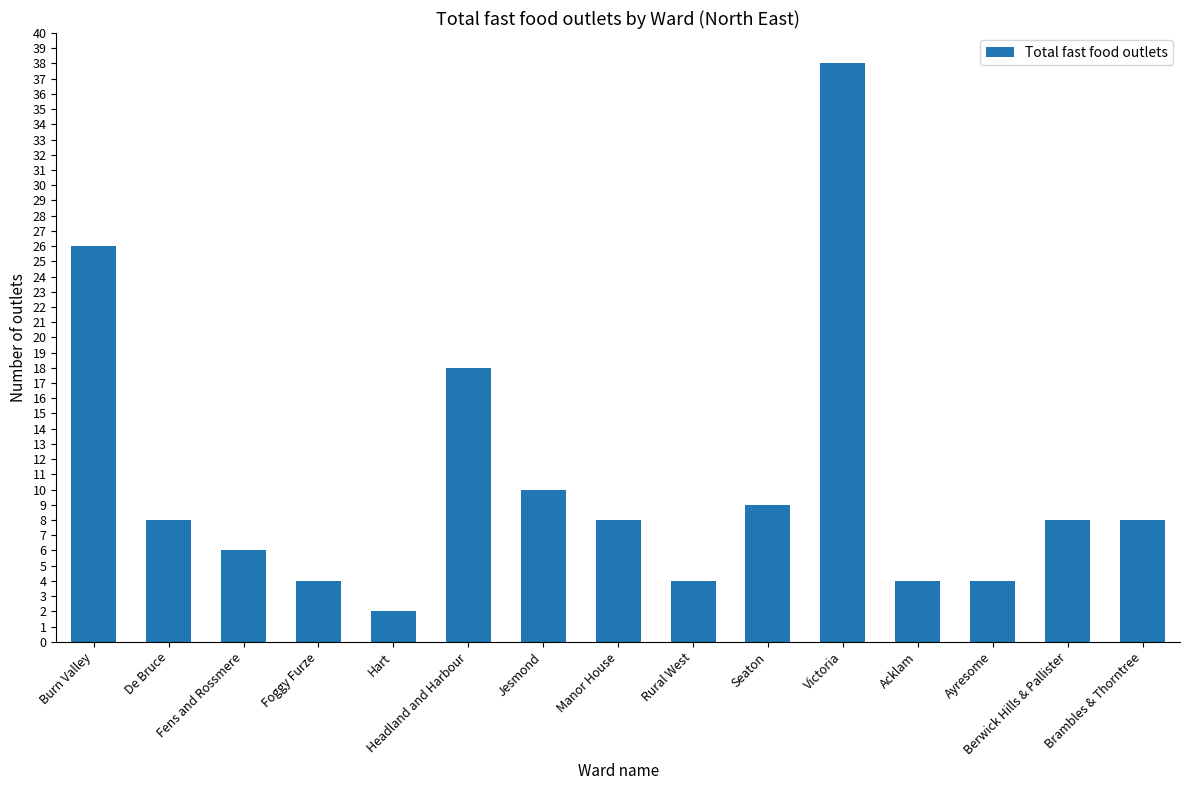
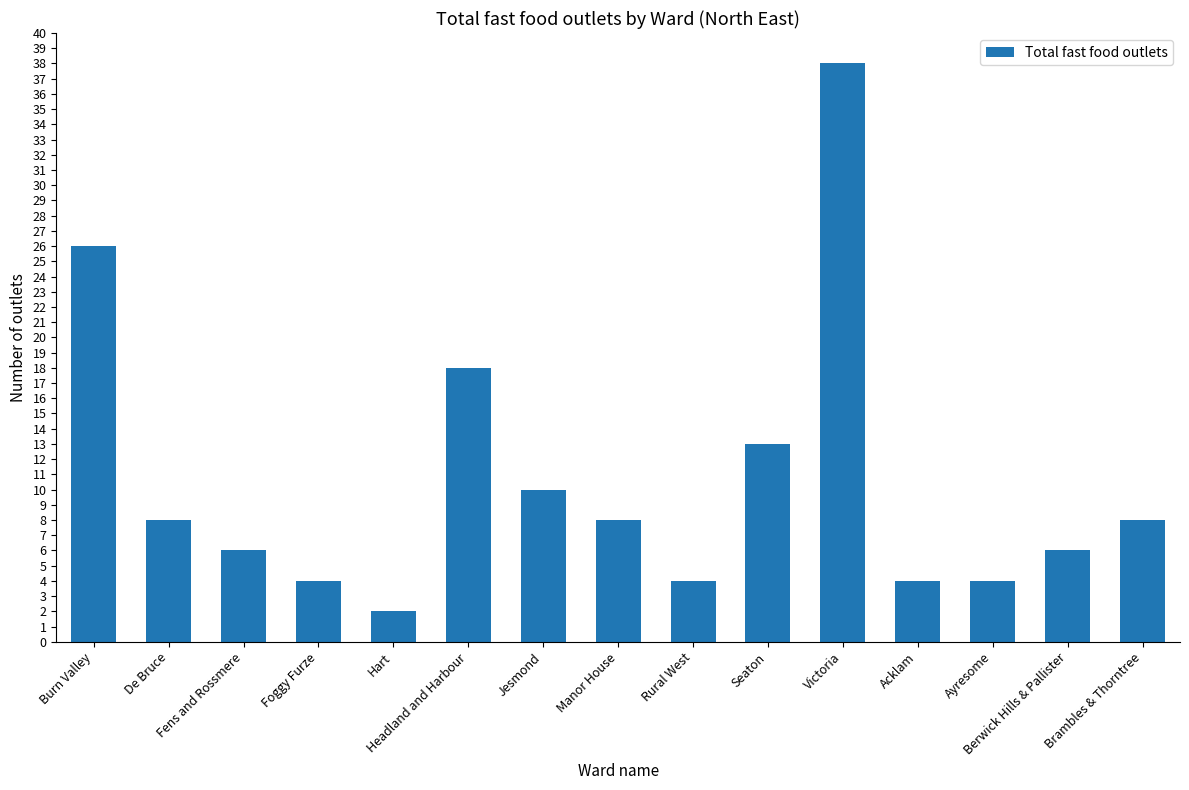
  {
    "Burn Valley": 26,
    "De Bruce": 8,
    "Fens and Rossmere": 6,
    "Foggy Furze": 4,
    "Hart": 2,
    "Headland and Harbour": 18,
    "Jesmond": 10,
    "Manor House": 8,
    "Rural West": 4,
-   "Seaton": 9,
+   "Seaton": 13,
    "Victoria": 38,
    "Acklam": 4,
    "Ayresome": 4,
-   "Berwick Hills & Pallister": 8,
+   "Berwick Hills & Pallister": 6,
    "Brambles & Thorntree": 8
  }
